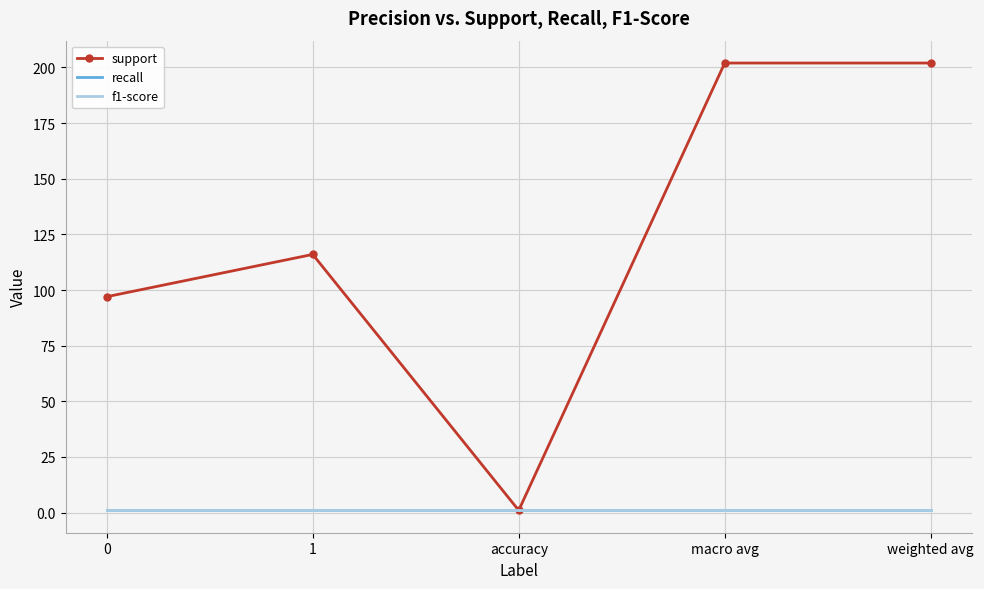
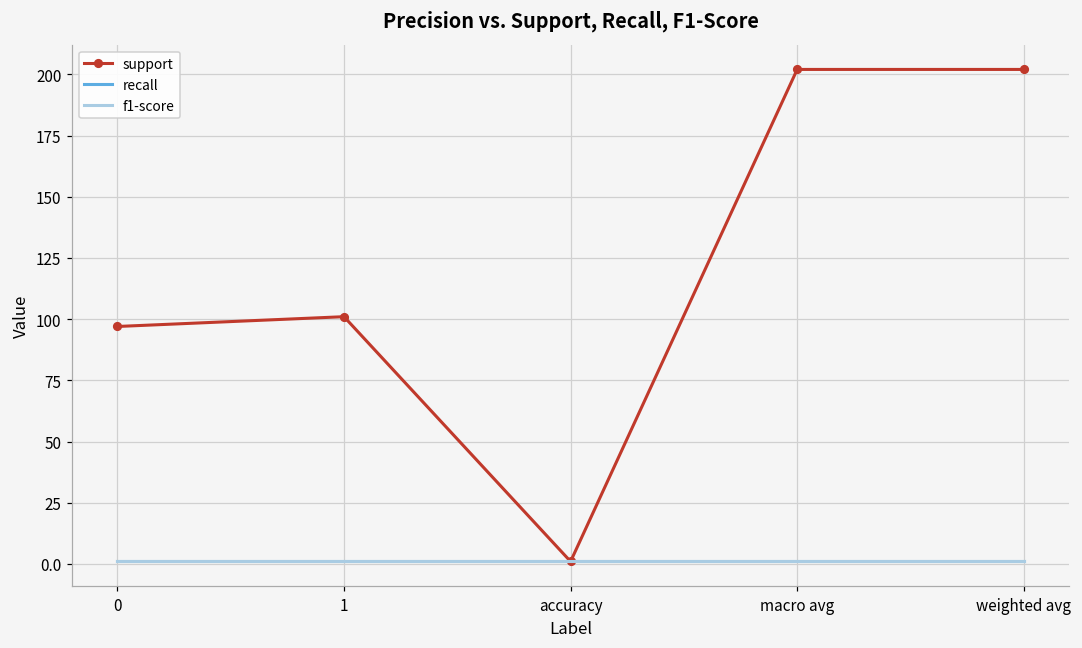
  {
    "support": {
      "0": 97,
-     "1": 116,
+     "1": 101,
      "macro avg": 202,
      "weighted avg": 202
    },
    "f1-score": {
      "0": 1,
      "1": 1,
      "macro avg": 1,
      "weighted avg": 1
    }
  }
